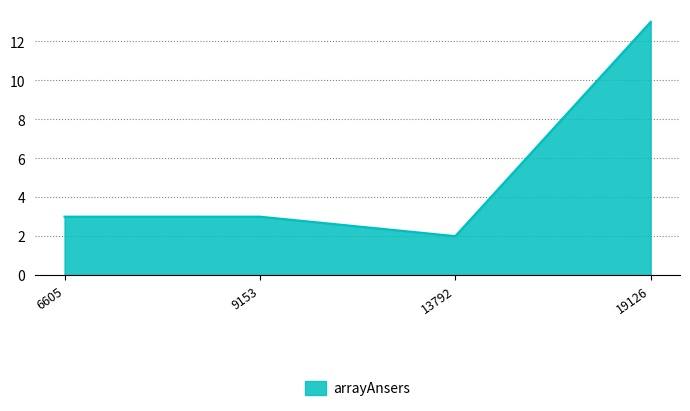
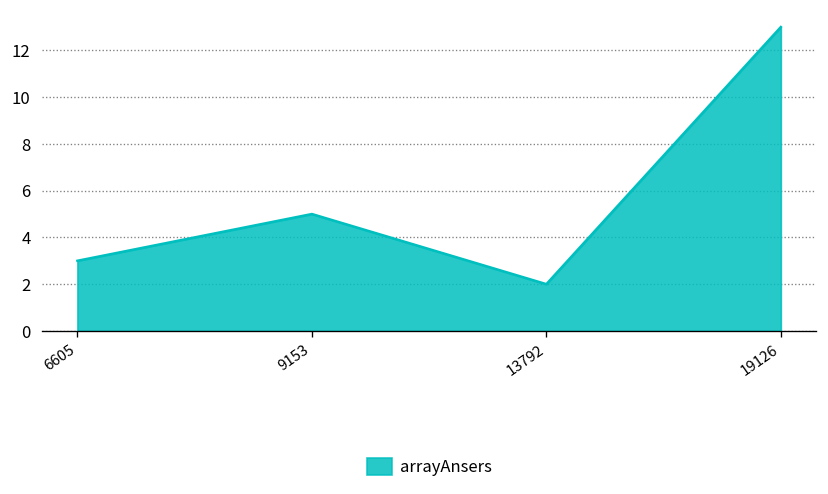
  {
    "6605": 3,
-   "9153": 3,
+   "9153": 5,
    "13792": 2,
    "19126": 13
  }
